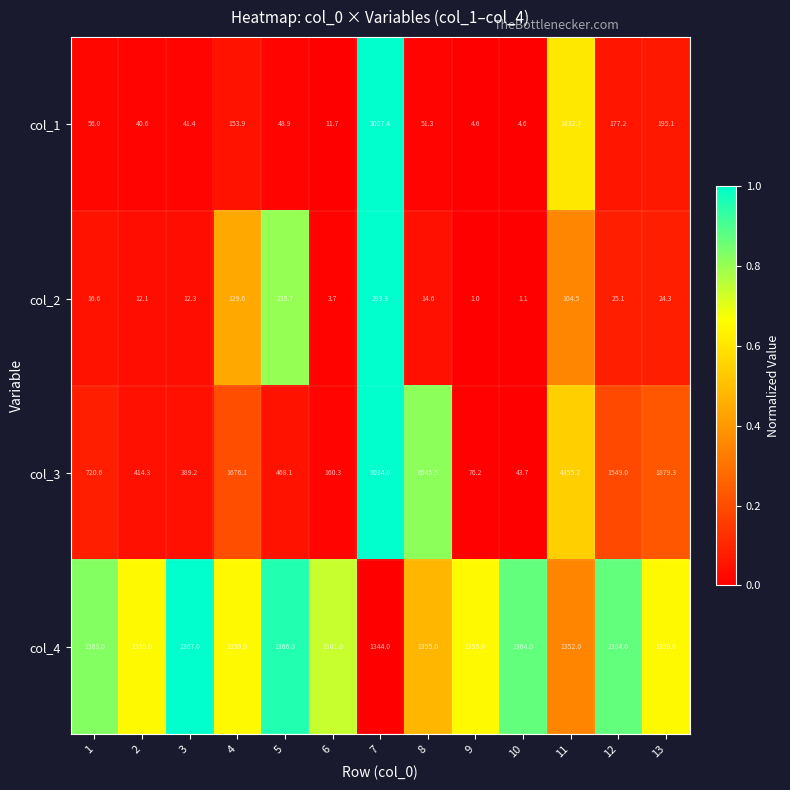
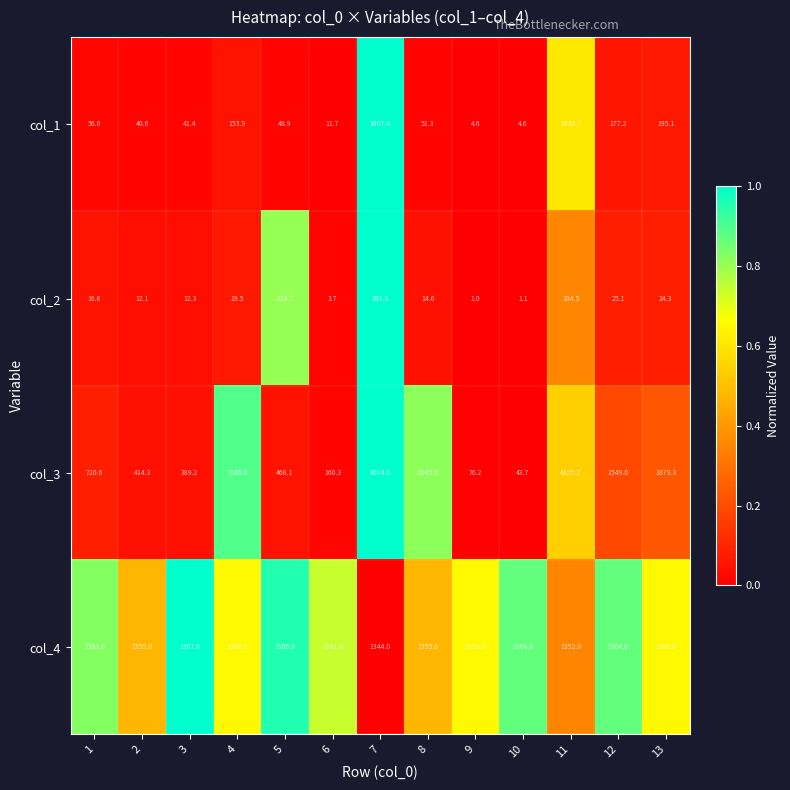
  {
    "col_1": {
      "1": 56.0,
      "2": 40.6,
      "3": 41.4,
      "4": 153.9,
      "5": 48.9,
      "6": 11.7,
      "7": 3007.4,
      "8": 51.3,
      "9": 4.6,
      "10": 4.6,
      "11": 1832.7,
      "12": 177.2,
      "13": 195.1
    },
    "col_2": {
      "1": 16.6,
      "2": 12.1,
      "3": 12.3,
-     "4": 129.6,
+     "4": 19.5,
      "5": 235.7,
      "6": 3.7,
      "7": 293.3,
      "8": 14.6,
      "9": 1.0,
      "10": 1.1,
      "11": 104.5,
      "12": 25.1,
      "13": 24.3
    },
    "col_3": {
      "1": 720.6,
      "2": 414.3,
      "3": 389.2,
-     "4": 1676.1,
+     "4": 7166.8,
      "5": 468.1,
      "6": 160.3,
      "7": 8034.0,
      "8": 6545.5,
      "9": 76.2,
      "10": 43.7,
      "11": 4355.2,
      "12": 1549.0,
      "13": 1879.3
    },
    "col_4": {
      "1": 1363.0,
-     "2": 1359.0,
+     "2": 1355.0,
      "3": 1367.0,
      "4": 1359.0,
      "5": 1366.0,
      "6": 1361.0,
      "7": 1344.0,
      "8": 1355.0,
      "9": 1359.0,
      "10": 1364.0,
      "11": 1352.0,
      "12": 1364.0,
      "13": 1359.0
    }
  }
